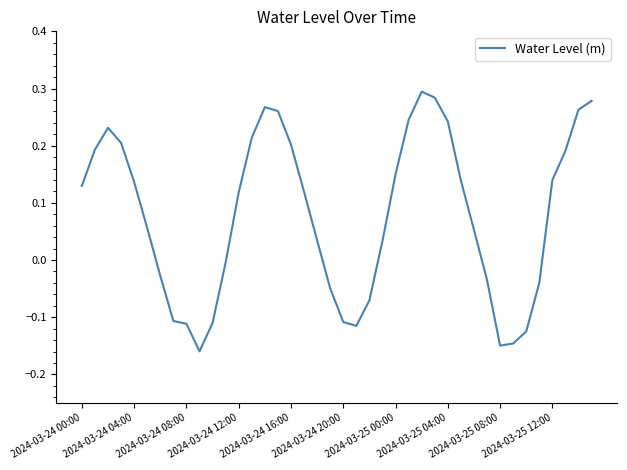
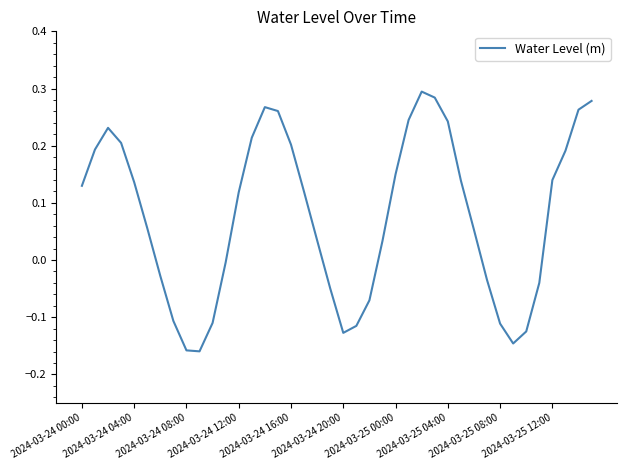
  {
    "2024-03-24 00:00": 0.13,
    "2024-03-24 04:00": 0.14,
-   "2024-03-24 08:00": -0.11,
+   "2024-03-24 08:00": -0.16,
    "2024-03-24 12:00": 0.12,
    "2024-03-24 16:00": 0.20,
-   "2024-03-24 20:00": -0.11,
+   "2024-03-24 20:00": -0.13,
    "2024-03-25 00:00": 0.15,
    "2024-03-25 04:00": 0.24,
-   "2024-03-25 08:00": -0.15,
+   "2024-03-25 08:00": -0.11,
    "2024-03-25 12:00": 0.14
  }
